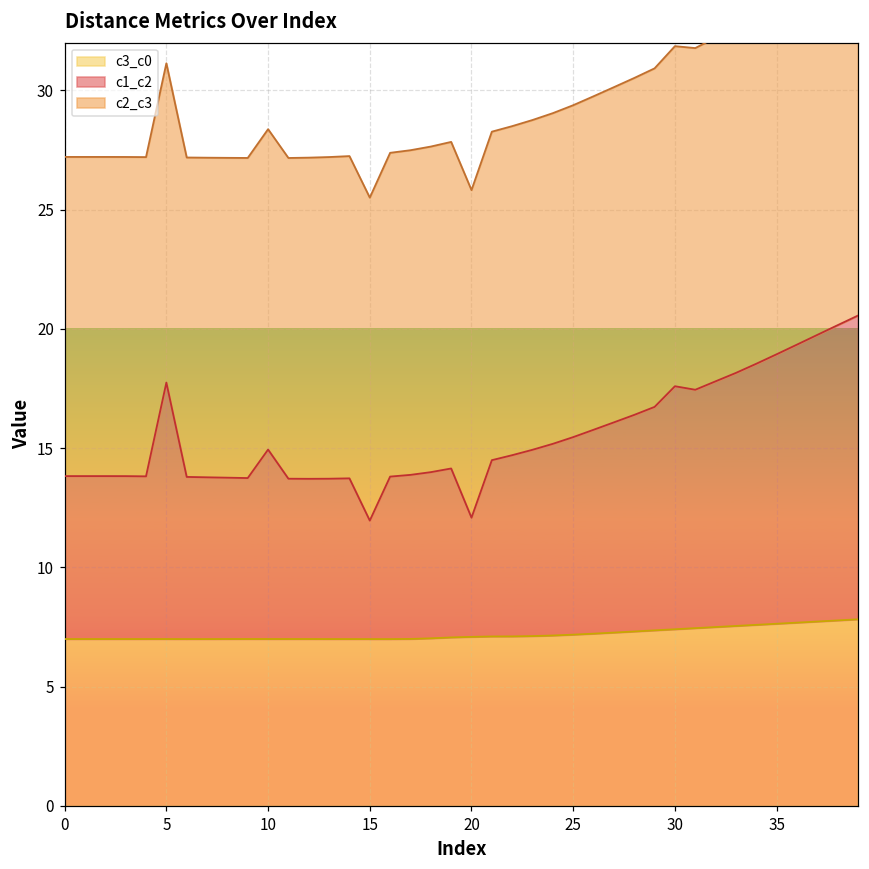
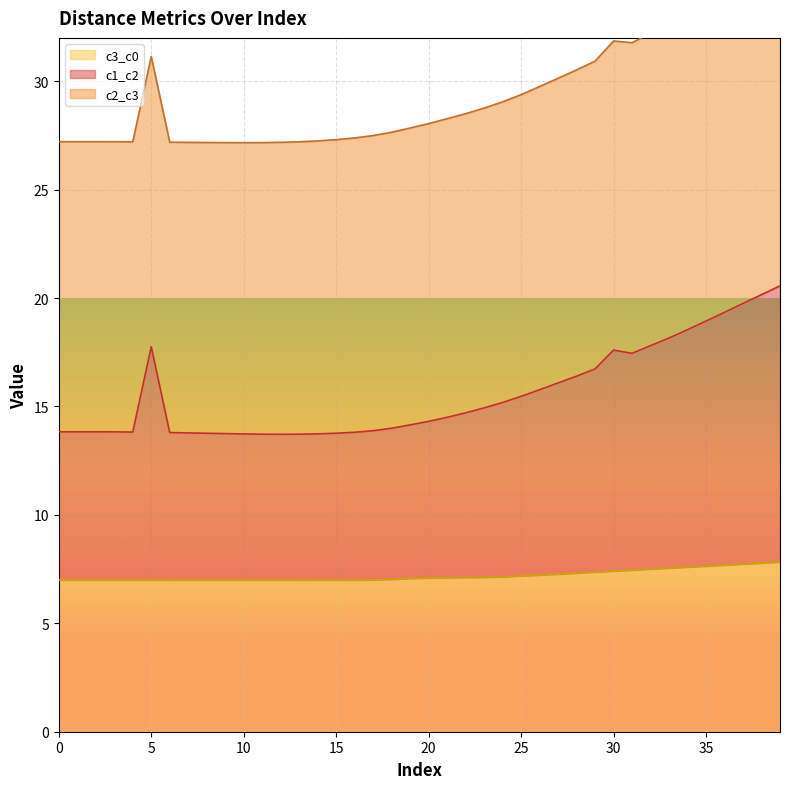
  {
    "c1_c2": {
      "0": 6.8,
      "5": 10.8,
-     "10": 7.9,
-     "15": 5.0,
-     "20": 5.0,
+     "10": 6.7,
+     "15": 6.8,
+     "20": 7.2,
      "25": 8.3,
      "30": 10.2,
      "35": 11.3
    }
  }
